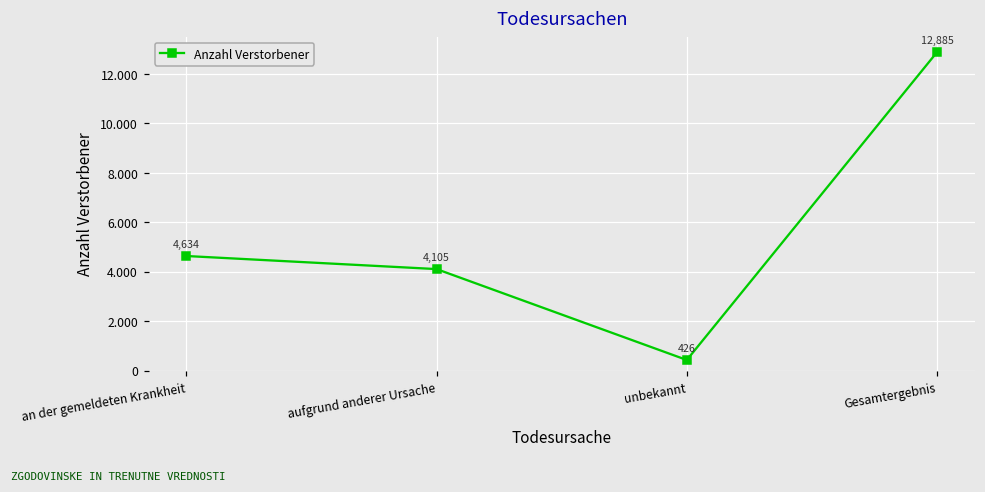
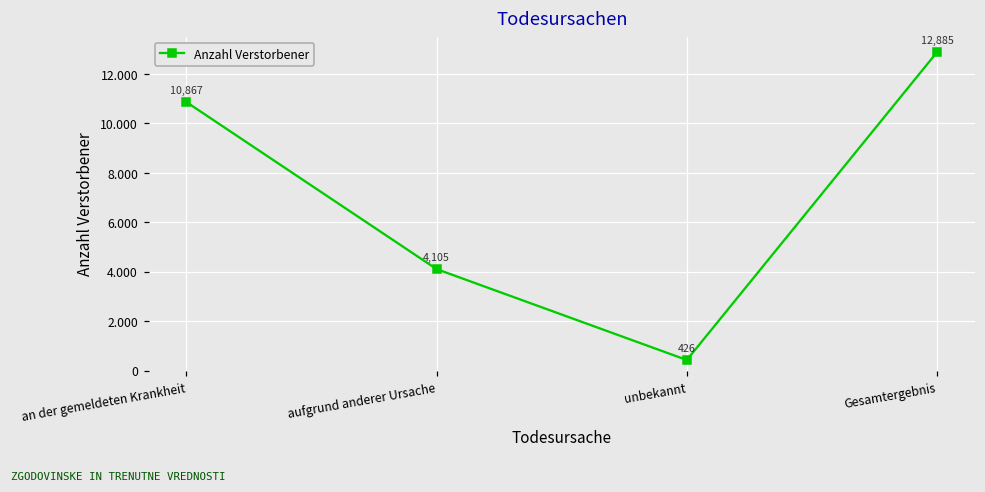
  {
-   "an der gemeldeten Krankheit": "4,634",
+   "an der gemeldeten Krankheit": "10,867",
    "aufgrund anderer Ursache": "4,105",
    "unbekannt": "426",
    "Gesamtergebnis": "12,885"
  }
